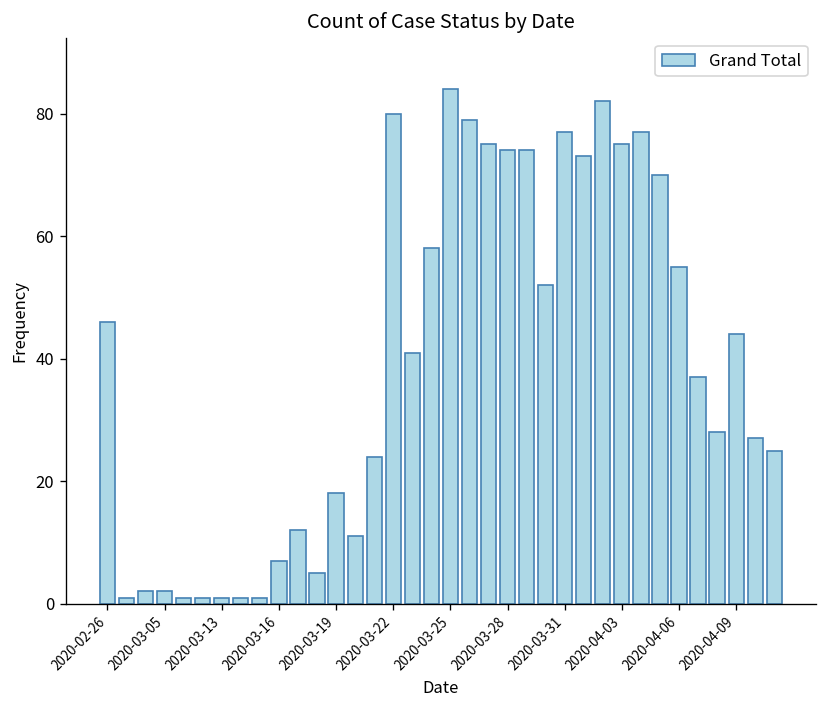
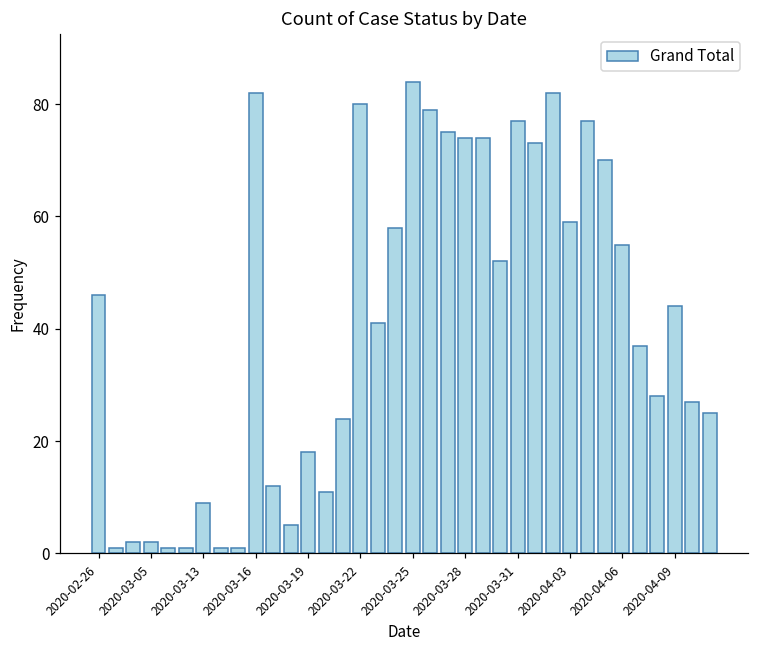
  {
    "2020-02-26": 46,
    "2020-03-05": 2,
-   "2020-03-13": 1,
-   "2020-03-16": 7,
+   "2020-03-13": 9,
+   "2020-03-16": 82,
    "2020-03-19": 18,
    "2020-03-22": 80,
    "2020-03-25": 84,
    "2020-03-28": 74,
    "2020-03-31": 77,
-   "2020-04-03": 75,
+   "2020-04-03": 59,
    "2020-04-06": 55,
    "2020-04-09": 44
  }
